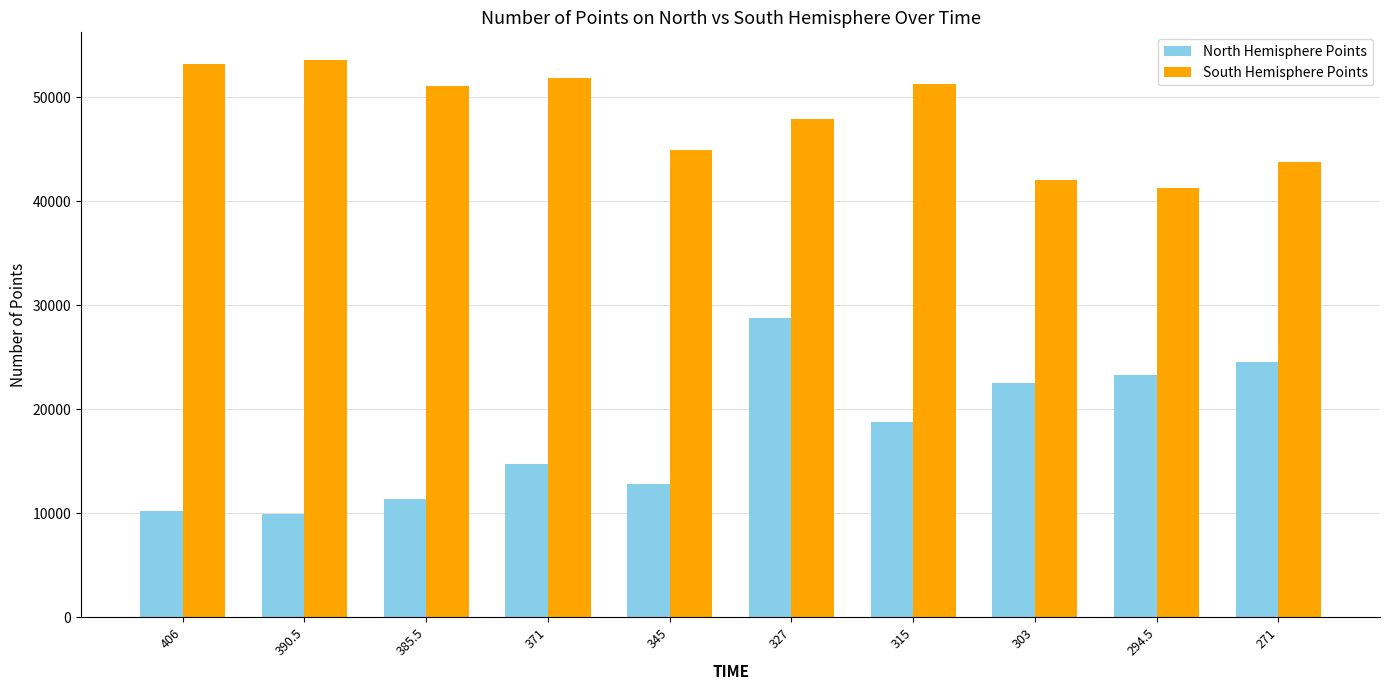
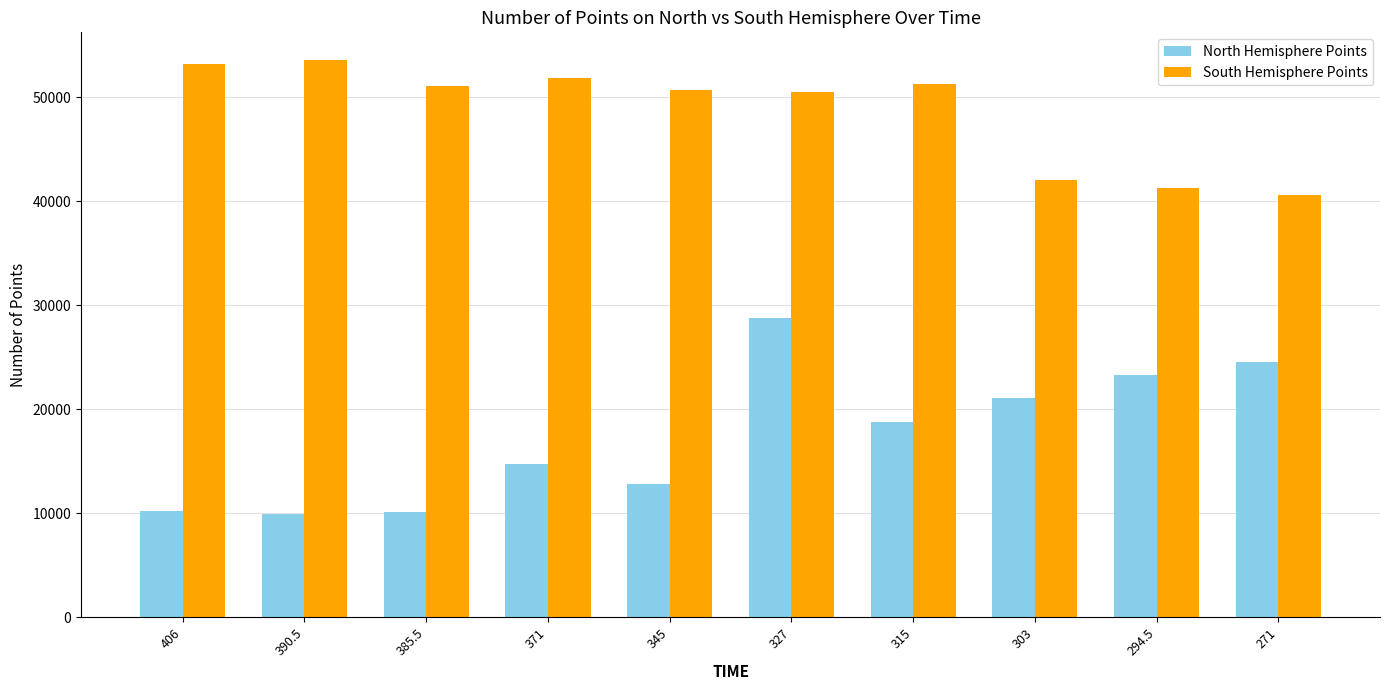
  {
    "North Hemisphere Points": {
      "406": 10200,
      "390.5": 9900,
-     "385.5": 11400,
+     "385.5": 10100,
      "371": 14800,
      "345": 12900,
      "327": 28800,
      "315": 18800,
-     "303": 22500,
+     "303": 21100,
      "294.5": 23300,
      "271": 24600
    },
    "South Hemisphere Points": {
      "406": 53200,
      "390.5": 53600,
      "385.5": 51100,
      "371": 51800,
-     "345": 44900,
-     "327": 47900,
+     "345": 50700,
+     "327": 50500,
      "315": 51300,
      "303": 42100,
      "294.5": 41300,
-     "271": 43800
+     "271": 40600
    }
  }
